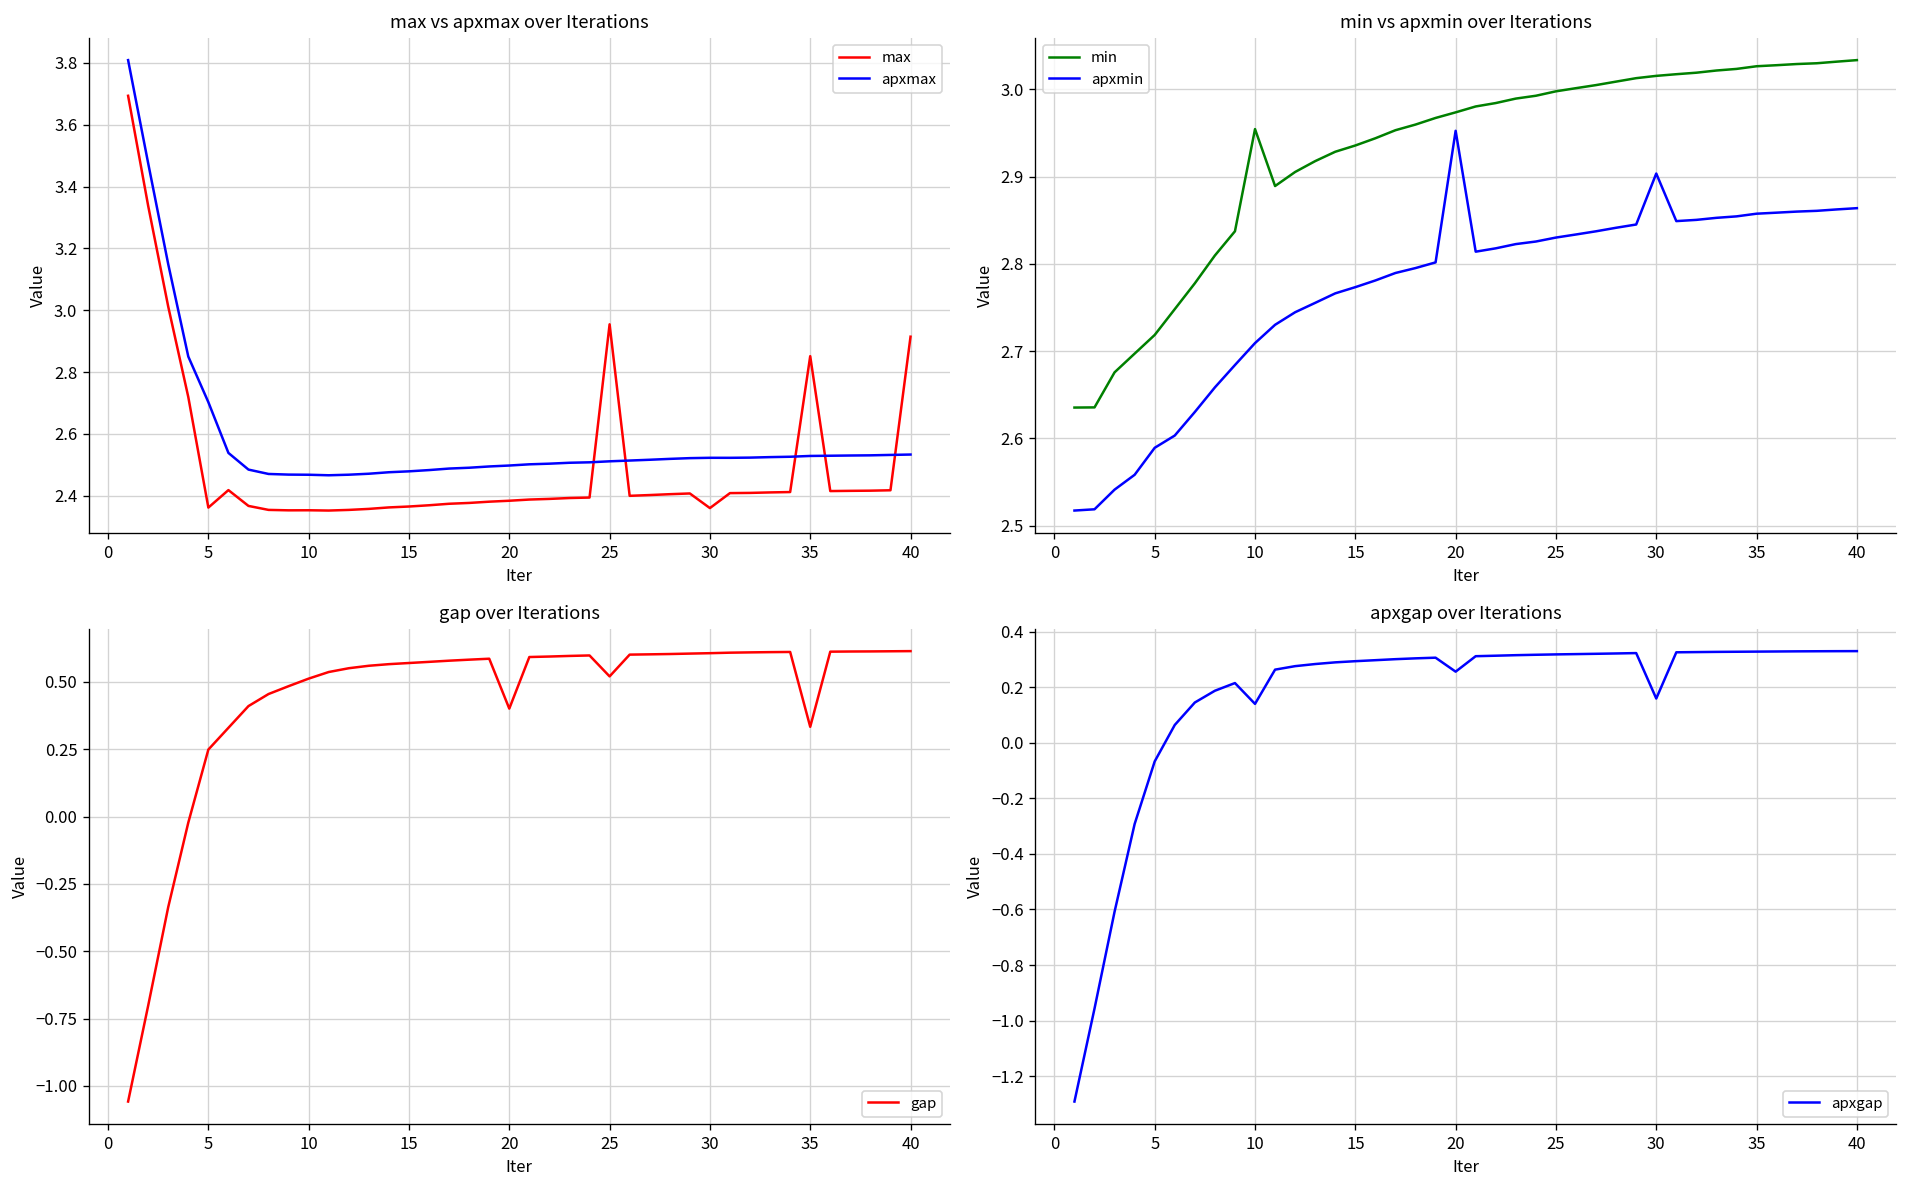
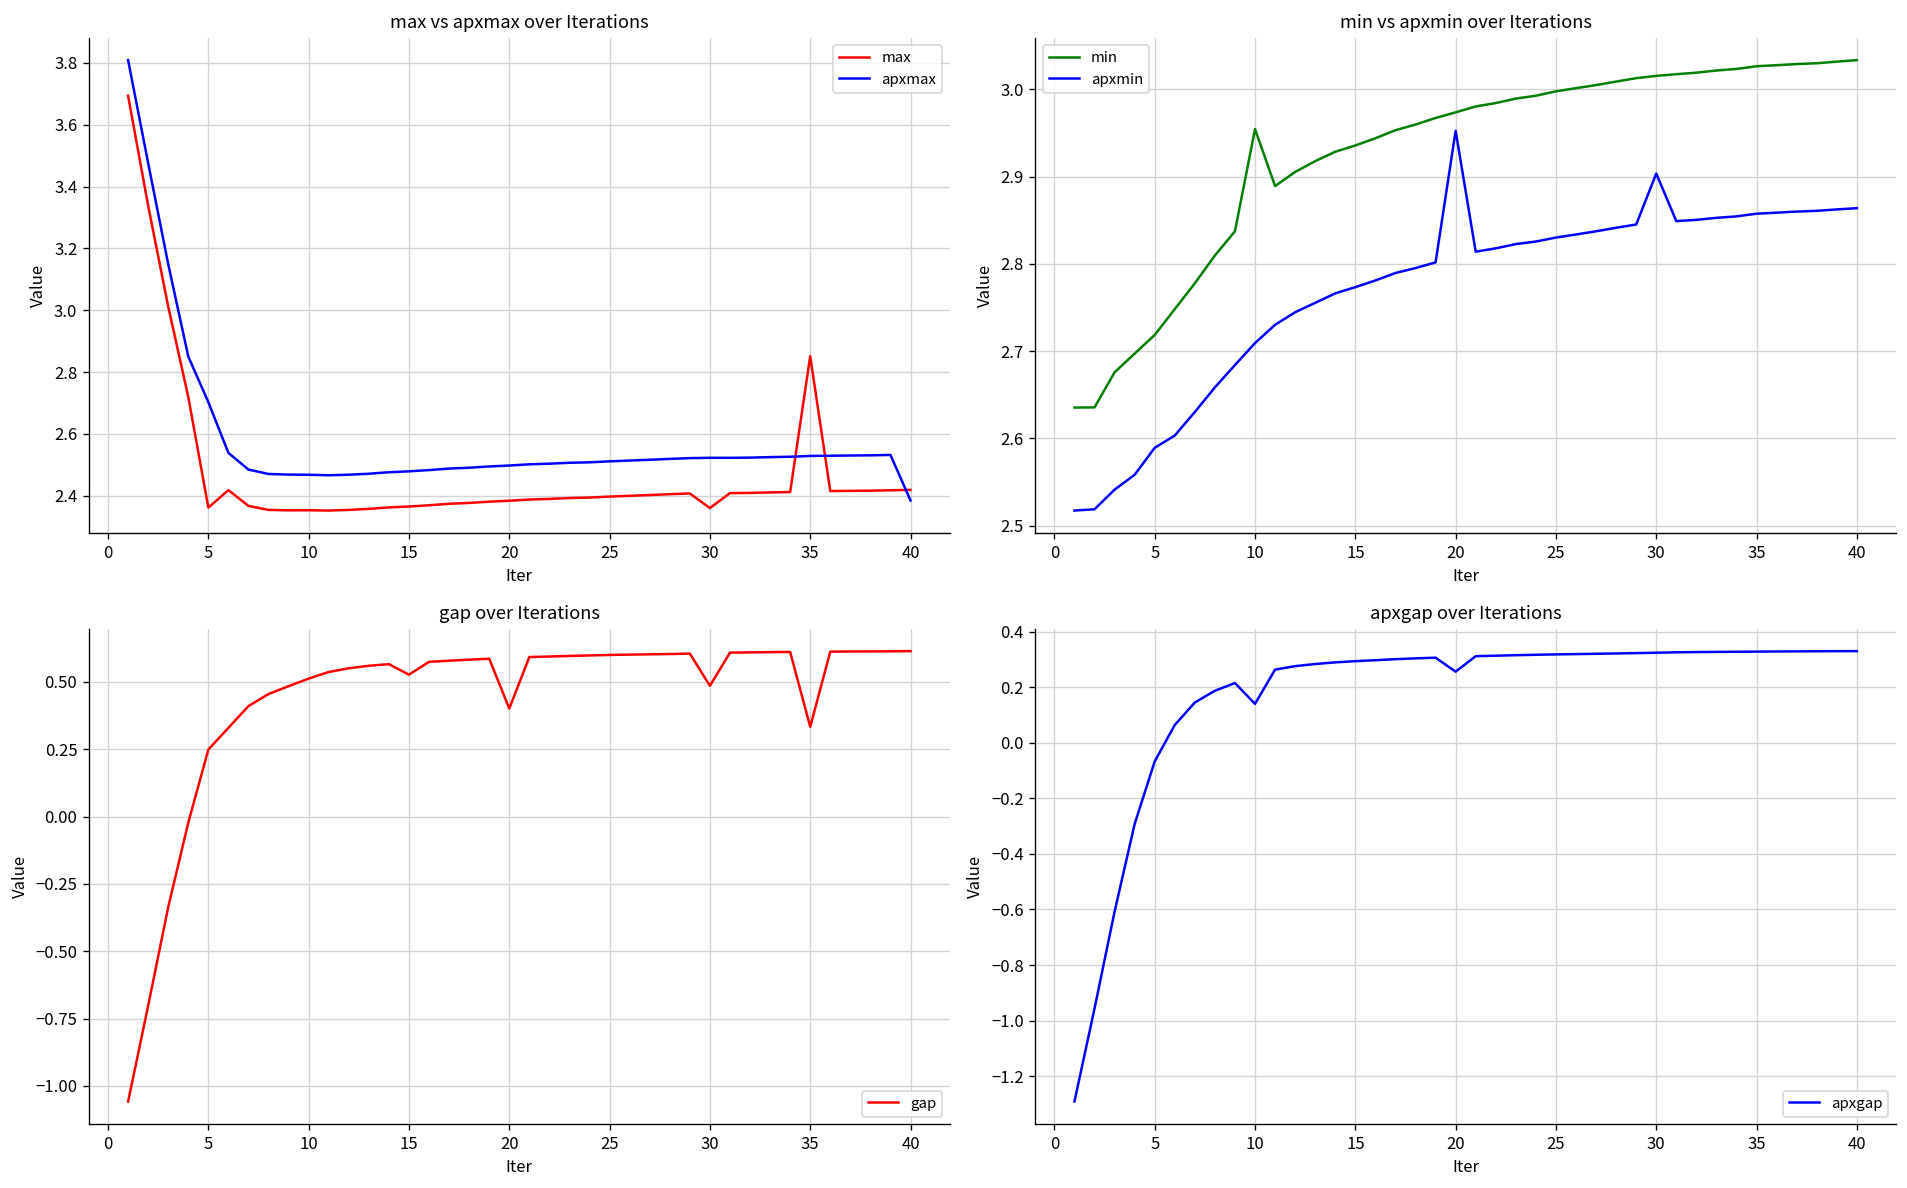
  {
    "max vs apxmax over Iterations": {
      "max": {
        "5": 2.36,
        "10": 2.35,
        "15": 2.37,
        "20": 2.38,
-       "25": 2.95,
+       "25": 2.40,
        "30": 2.36,
        "35": 2.85,
-       "40": 2.91
+       "40": 2.42
      },
      "apxmax": {
        "5": 2.70,
        "10": 2.47,
        "15": 2.48,
        "20": 2.50,
        "25": 2.51,
        "30": 2.52,
        "35": 2.53,
-       "40": 2.53
+       "40": 2.39
      }
    },
    "min vs apxmin over Iterations": {
      "min": {
        "5": 2.72,
        "10": 2.95,
        "15": 2.94,
        "20": 2.97,
        "25": 3.00,
        "30": 3.02,
        "35": 3.03,
        "40": 3.03
      },
      "apxmin": {
        "5": 2.59,
        "10": 2.71,
        "15": 2.77,
        "20": 2.95,
        "25": 2.83,
        "30": 2.90,
        "35": 2.86,
        "40": 2.86
      }
    },
    "gap over Iterations": {
      "5": 0.25,
      "10": 0.51,
-     "15": 0.57,
+     "15": 0.53,
      "20": 0.40,
-     "25": 0.52,
-     "30": 0.61,
+     "25": 0.60,
+     "30": 0.49,
      "35": 0.33,
      "40": 0.61
    },
    "apxgap over Iterations": {
      "5": -0.07,
      "10": 0.14,
      "15": 0.29,
      "20": 0.26,
      "25": 0.32,
-     "30": 0.16,
+     "30": 0.32,
      "35": 0.33,
      "40": 0.33
    }
  }
